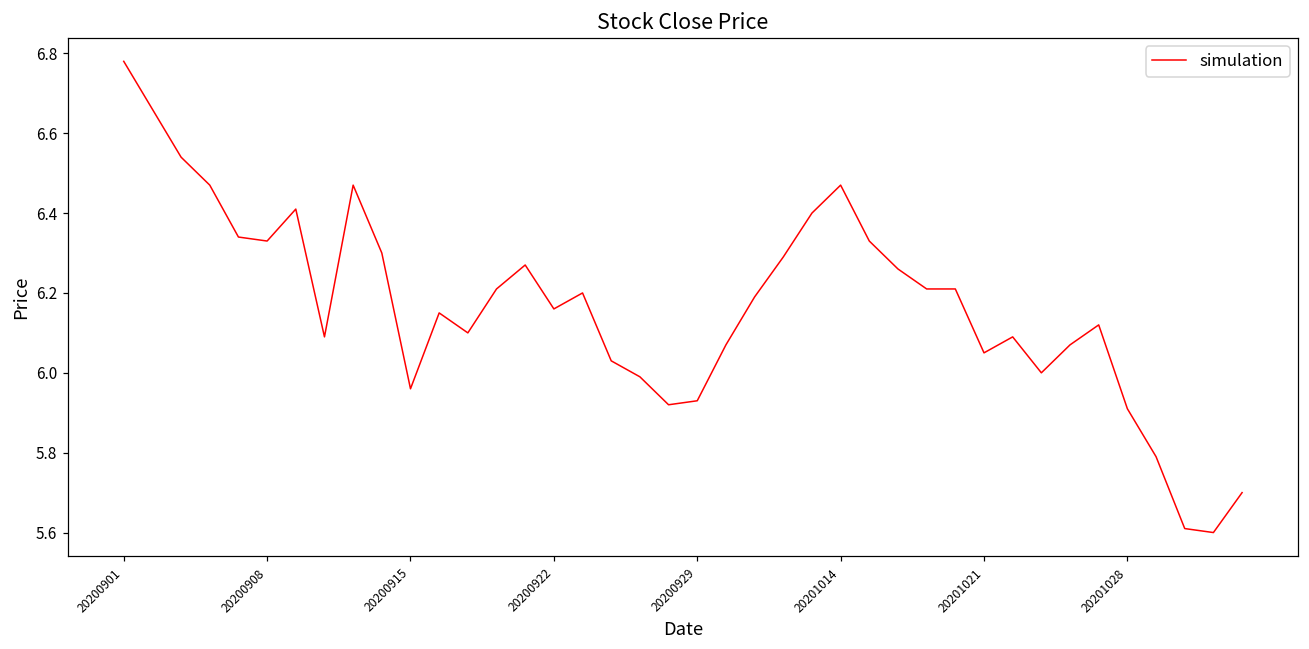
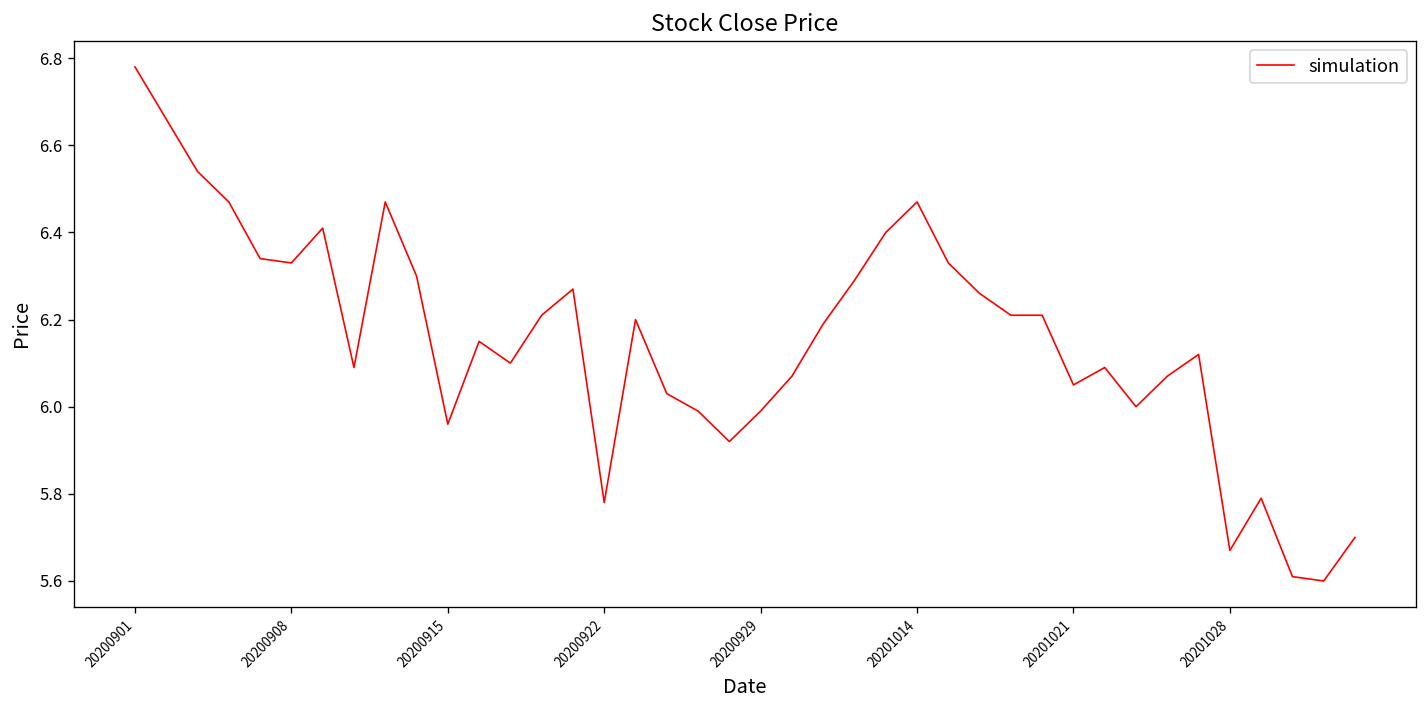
  {
    "20200901": 6.78,
    "20200908": 6.33,
    "20200915": 5.96,
-   "20200922": 6.16,
-   "20200929": 5.93,
+   "20200922": 5.78,
+   "20200929": 5.99,
    "20201014": 6.47,
    "20201021": 6.05,
-   "20201028": 5.91
+   "20201028": 5.67
  }
